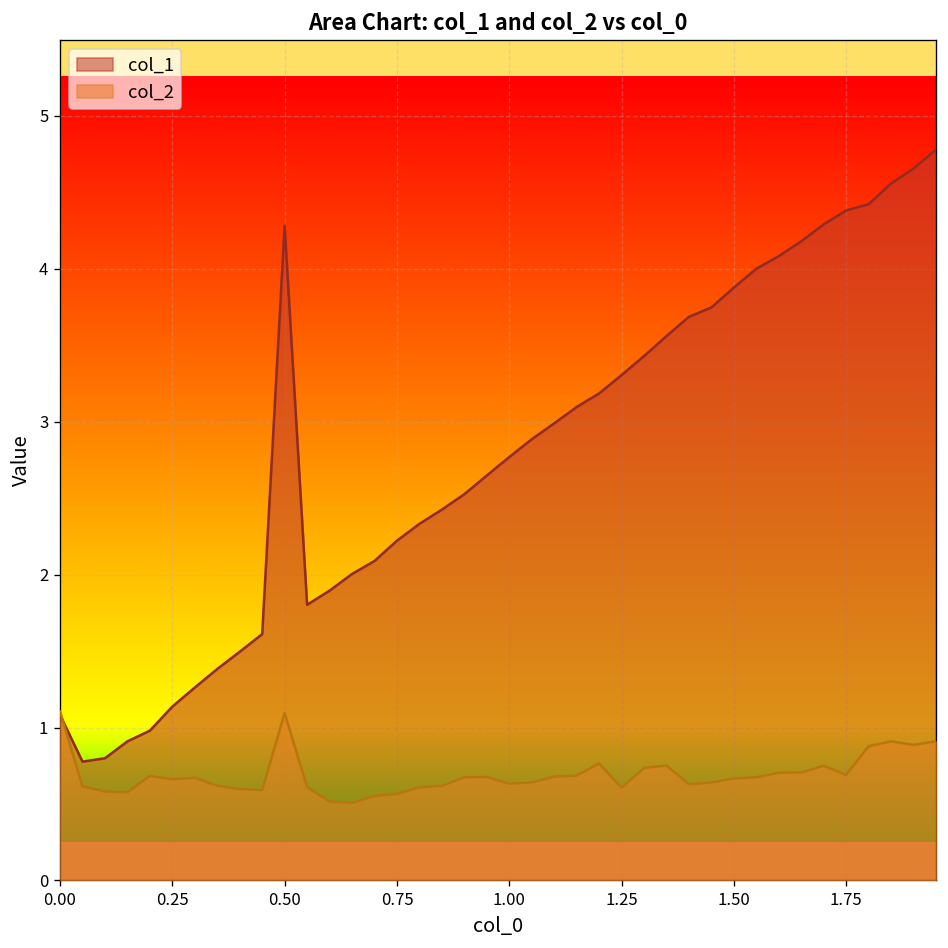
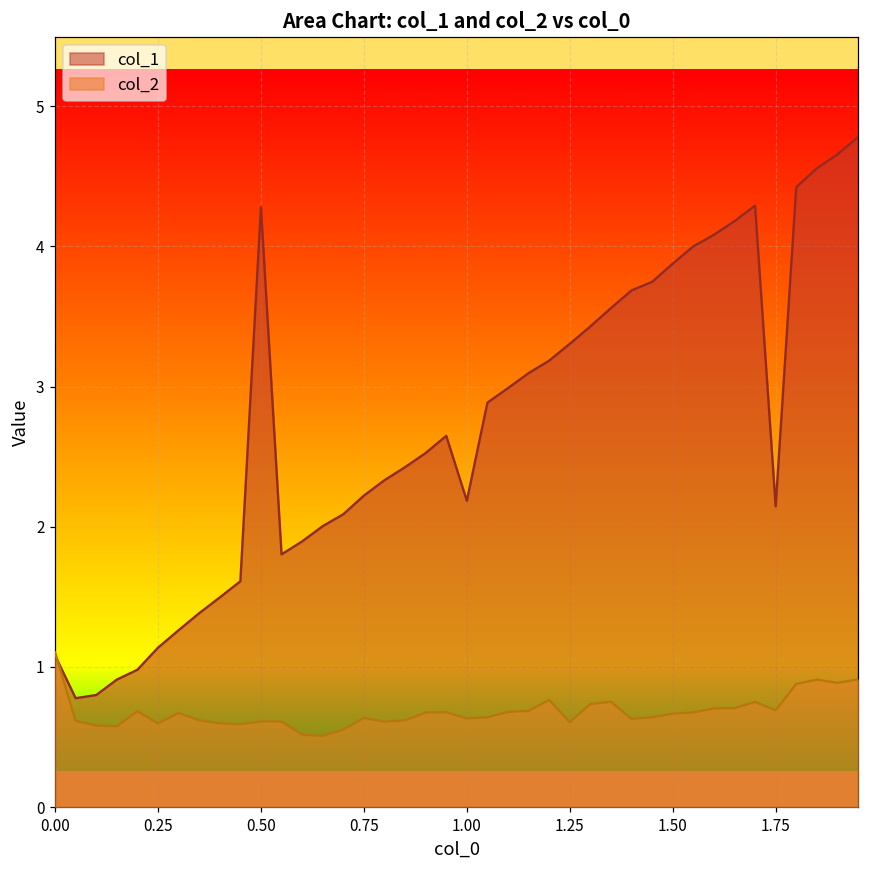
  {
    "col_1": {
      "0.00": 1.08,
      "0.25": 1.14,
      "0.50": 4.28,
      "0.75": 2.22,
-     "1.00": 2.77,
+     "1.00": 2.19,
      "1.25": 3.30,
      "1.50": 3.88,
-     "1.75": 4.38
+     "1.75": 2.15
    },
    "col_2": {
      "0.00": 1.10,
-     "0.25": 0.66,
-     "0.50": 1.09,
-     "0.75": 0.57,
+     "0.25": 0.60,
+     "0.50": 0.61,
+     "0.75": 0.64,
      "1.00": 0.63,
      "1.25": 0.61,
      "1.50": 0.67,
      "1.75": 0.69
    }
  }
